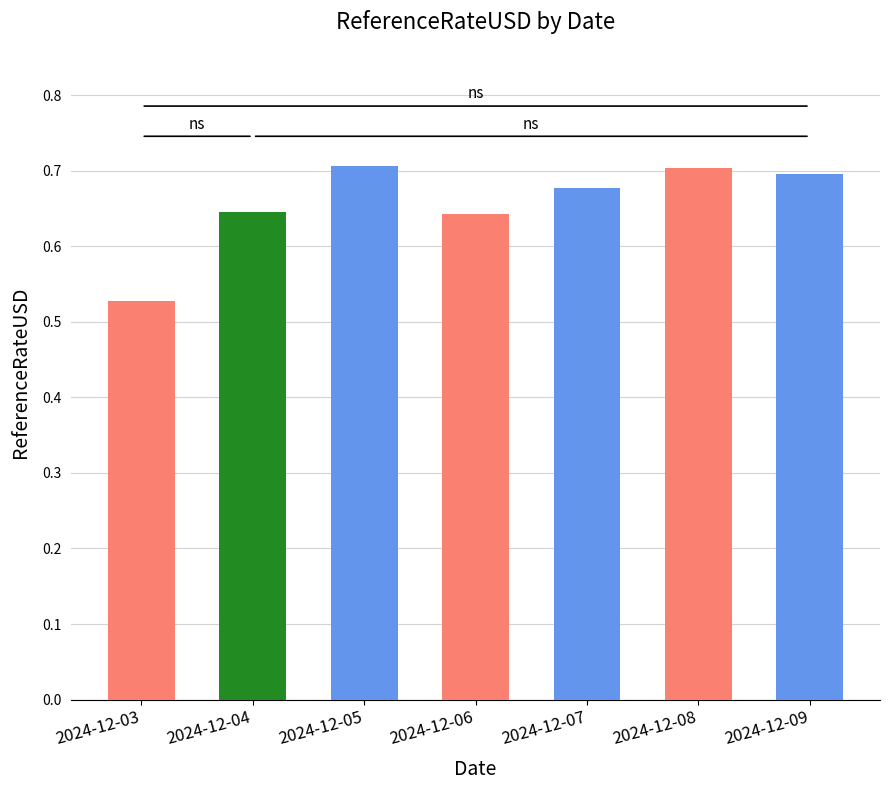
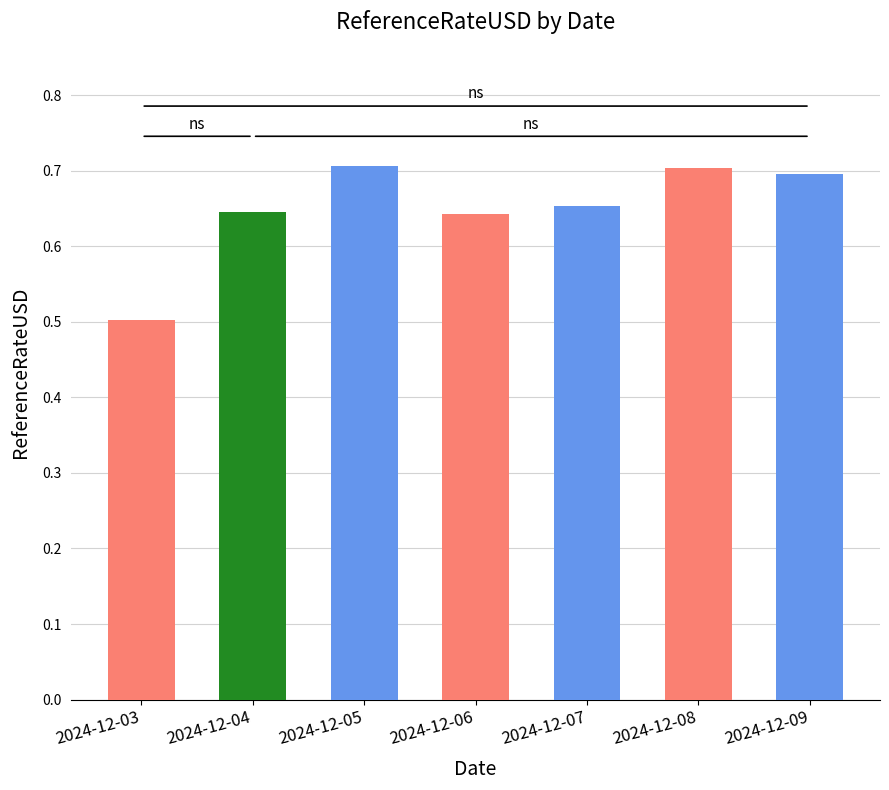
  {
-   "2024-12-03": 0.53,
+   "2024-12-03": 0.50,
    "2024-12-04": 0.65,
    "2024-12-05": 0.71,
    "2024-12-06": 0.64,
-   "2024-12-07": 0.68,
+   "2024-12-07": 0.65,
    "2024-12-08": 0.70,
    "2024-12-09": 0.70
  }
